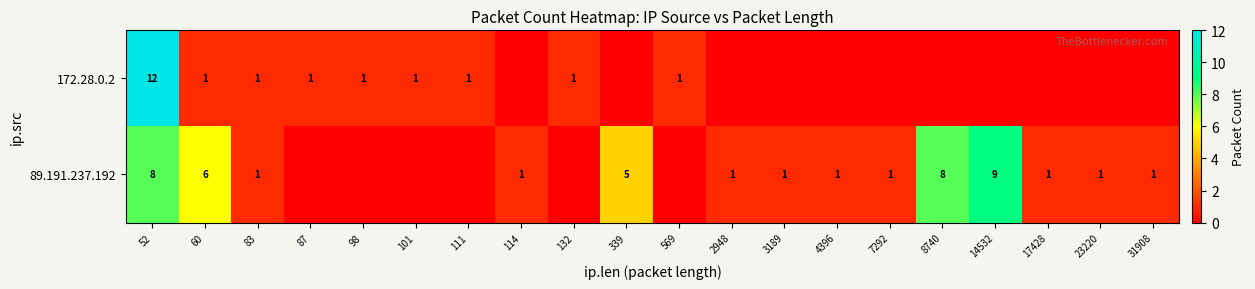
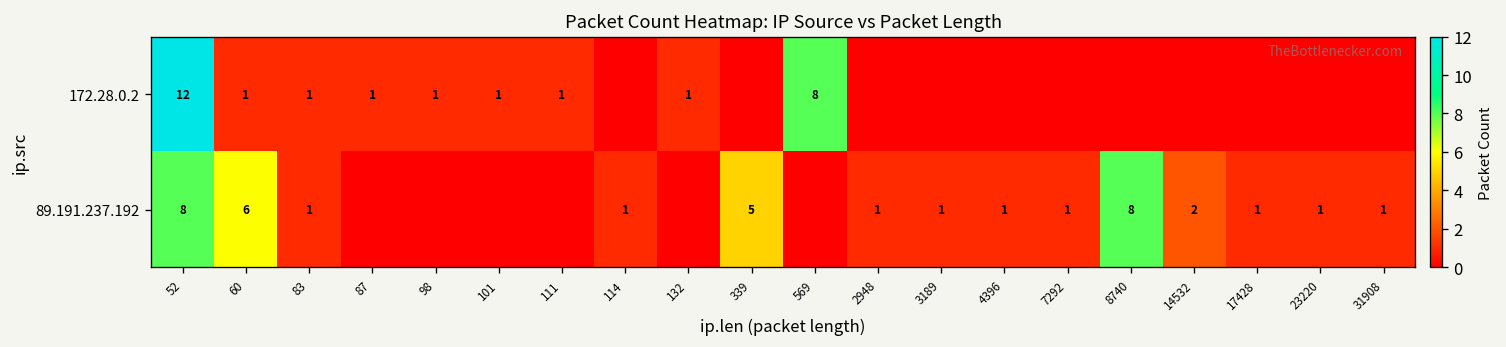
  {
    "172.28.0.2": {
      "52": 12,
      "60": 1,
      "83": 1,
      "87": 1,
      "98": 1,
      "101": 1,
      "111": 1,
      "132": 1,
-     "569": 1
+     "569": 8
    },
    "89.191.237.192": {
      "52": 8,
      "60": 6,
      "83": 1,
      "114": 1,
      "339": 5,
      "2948": 1,
      "3189": 1,
      "4396": 1,
      "7292": 1,
      "8740": 8,
-     "14532": 9,
+     "14532": 2,
      "17428": 1,
      "23220": 1,
      "31908": 1
    }
  }
